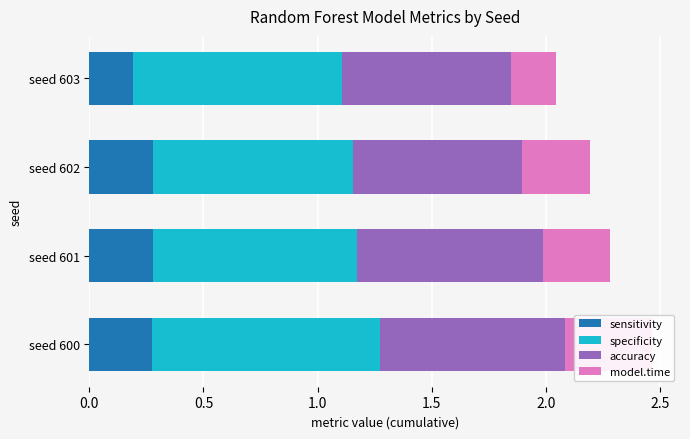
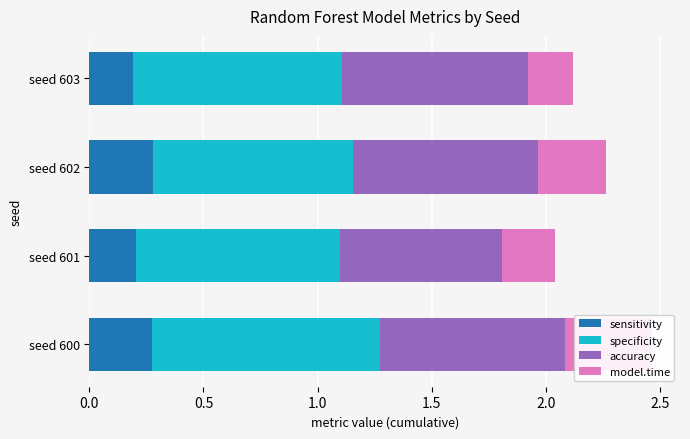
  {
    "sensitivity": {
      "seed 603": 0.19,
      "seed 602": 0.28,
-     "seed 601": 0.28,
+     "seed 601": 0.20,
      "seed 600": 0.28
    },
    "specificity": {
      "seed 603": 0.92,
      "seed 602": 0.88,
      "seed 601": 0.89,
      "seed 600": 1.00
    },
    "accuracy": {
-     "seed 603": 0.74,
-     "seed 602": 0.74,
-     "seed 601": 0.81,
+     "seed 603": 0.81,
+     "seed 602": 0.81,
+     "seed 601": 0.71,
      "seed 600": 0.81
    },
    "model.time": {
      "seed 603": 0.20,
      "seed 602": 0.30,
-     "seed 601": 0.29
+     "seed 601": 0.23
    }
  }
